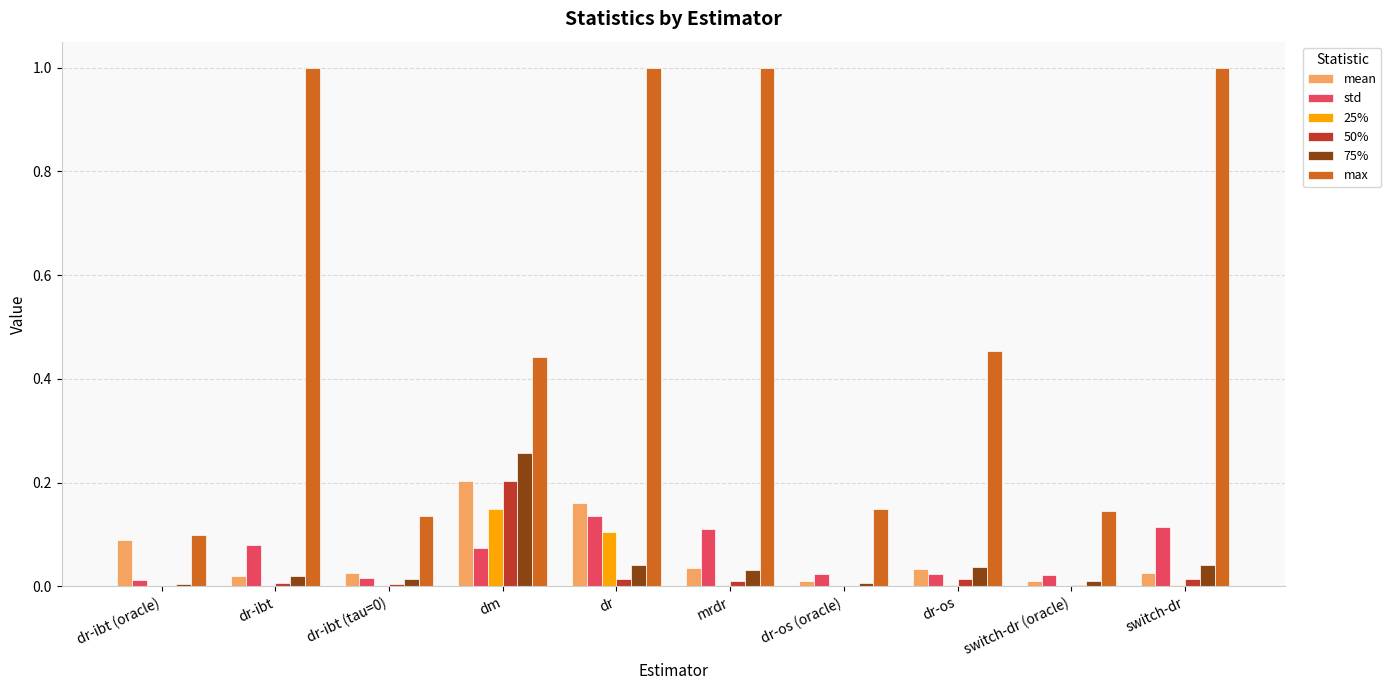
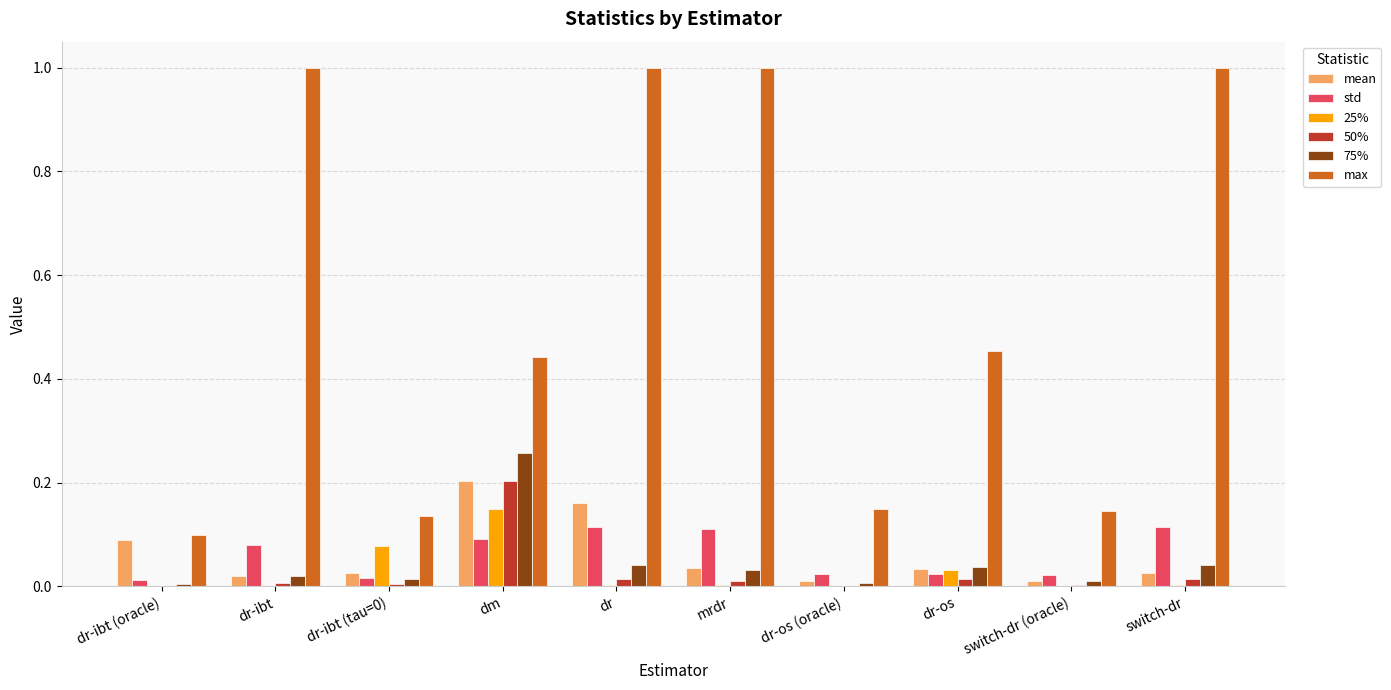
  {
    "mean": {
      "dr-ibt (oracle)": 0.09,
      "dr-ibt": 0.02,
      "dr-ibt (tau=0)": 0.03,
      "dm": 0.20,
      "dr": 0.16,
      "mrdr": 0.04,
      "dr-os (oracle)": 0.01,
      "dr-os": 0.03,
      "switch-dr (oracle)": 0.01,
      "switch-dr": 0.03
    },
    "std": {
      "dr-ibt (oracle)": 0.01,
      "dr-ibt": 0.08,
      "dr-ibt (tau=0)": 0.02,
-     "dm": 0.07,
-     "dr": 0.14,
+     "dm": 0.09,
+     "dr": 0.12,
      "mrdr": 0.11,
      "dr-os (oracle)": 0.02,
      "dr-os": 0.02,
      "switch-dr (oracle)": 0.02,
      "switch-dr": 0.12
    },
    "25%": {
-     "dr-ibt (tau=0)": 0.00,
+     "dr-ibt (tau=0)": 0.08,
      "dm": 0.15,
-     "dr": 0.10,
-     "dr-os": 0.00
+     "dr": 0.00,
+     "dr-os": 0.03
    }
  }
